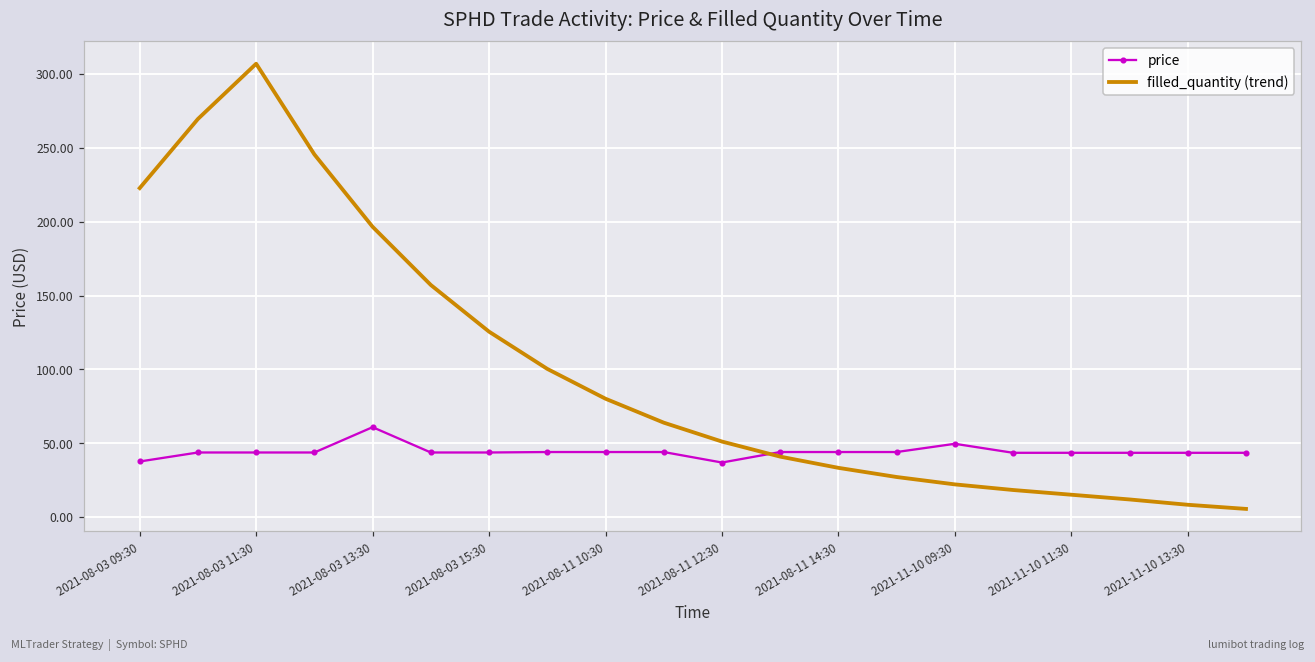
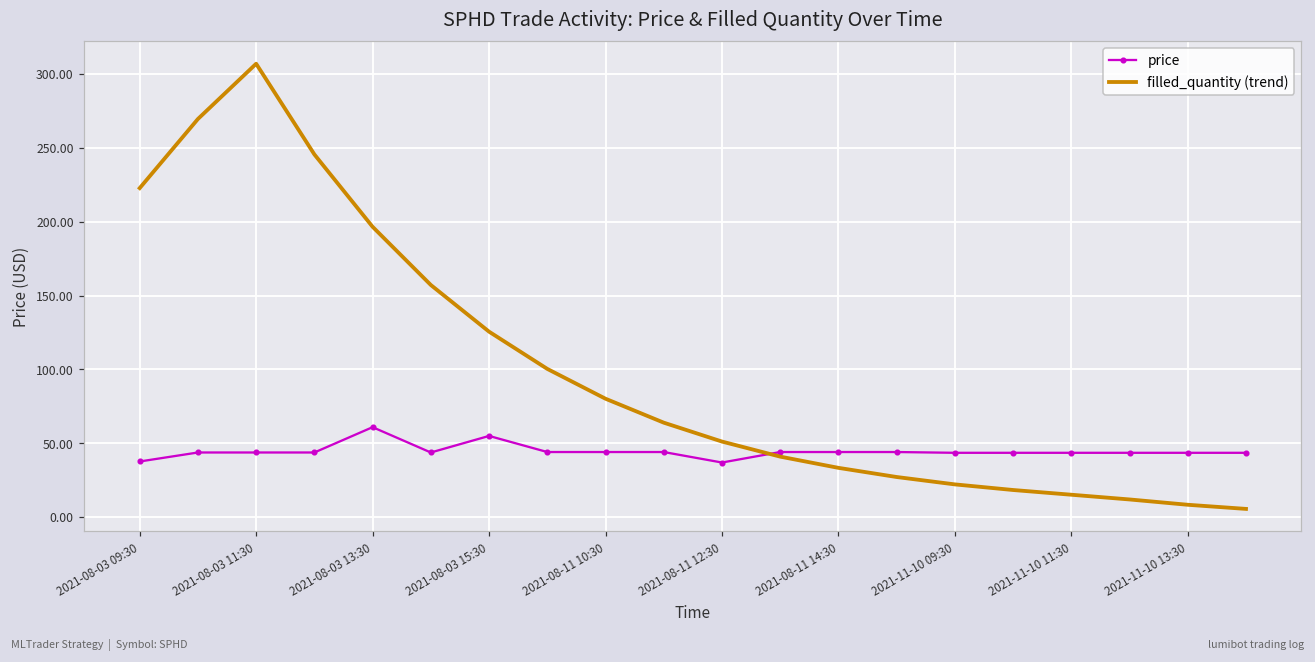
  {
    "price": {
      "2021-08-03 09:30": 38,
      "2021-08-03 11:30": 44,
      "2021-08-03 13:30": 61,
-     "2021-08-03 15:30": 44,
+     "2021-08-03 15:30": 55,
      "2021-08-11 10:30": 44,
      "2021-08-11 12:30": 37,
      "2021-08-11 14:30": 44,
-     "2021-11-10 09:30": 50,
+     "2021-11-10 09:30": 44,
      "2021-11-10 11:30": 44,
      "2021-11-10 13:30": 44
    },
    "filled_quantity (trend)": {
      "2021-08-03 09:30": 223,
      "2021-08-03 11:30": 307,
      "2021-08-03 13:30": 197,
      "2021-08-03 15:30": 126,
      "2021-08-11 10:30": 80,
      "2021-08-11 12:30": 51,
      "2021-08-11 14:30": 33,
      "2021-11-10 09:30": 22,
      "2021-11-10 11:30": 15,
      "2021-11-10 13:30": 8
    }
  }
